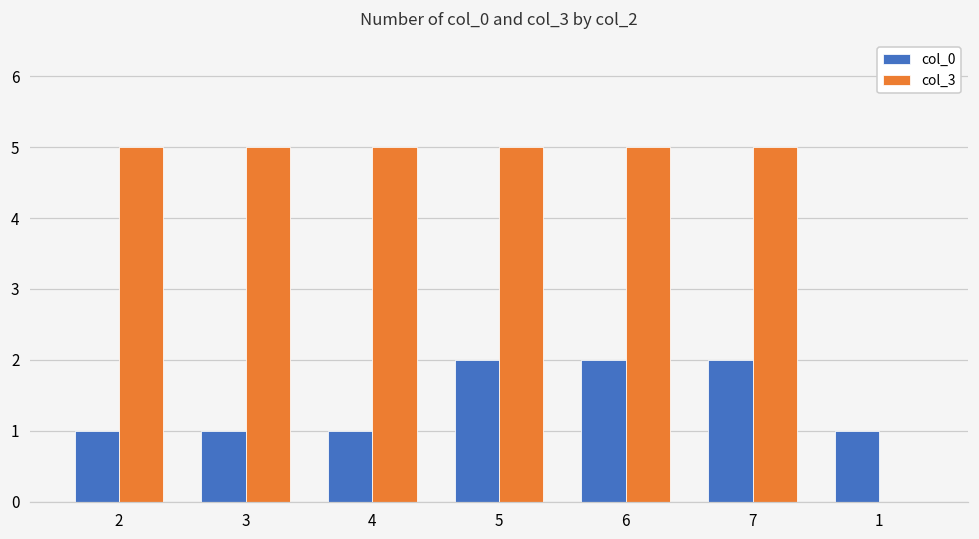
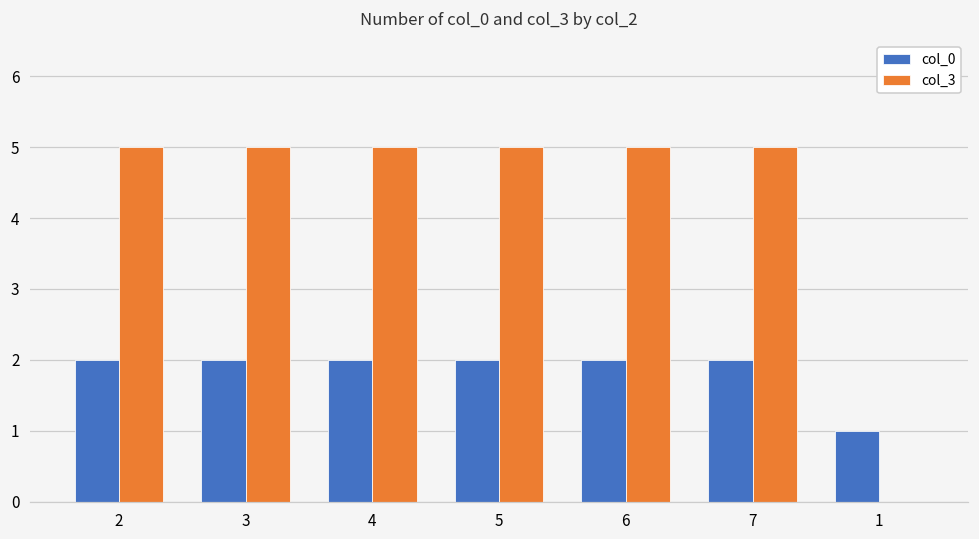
  {
    "col_0": {
-     "2": 1,
-     "3": 1,
-     "4": 1,
+     "2": 2,
+     "3": 2,
+     "4": 2,
      "5": 2,
      "6": 2,
      "7": 2,
      "1": 1
    },
    "col_3": {
      "2": 5,
      "3": 5,
      "4": 5,
      "5": 5,
      "6": 5,
      "7": 5,
      "1": 0
    }
  }
